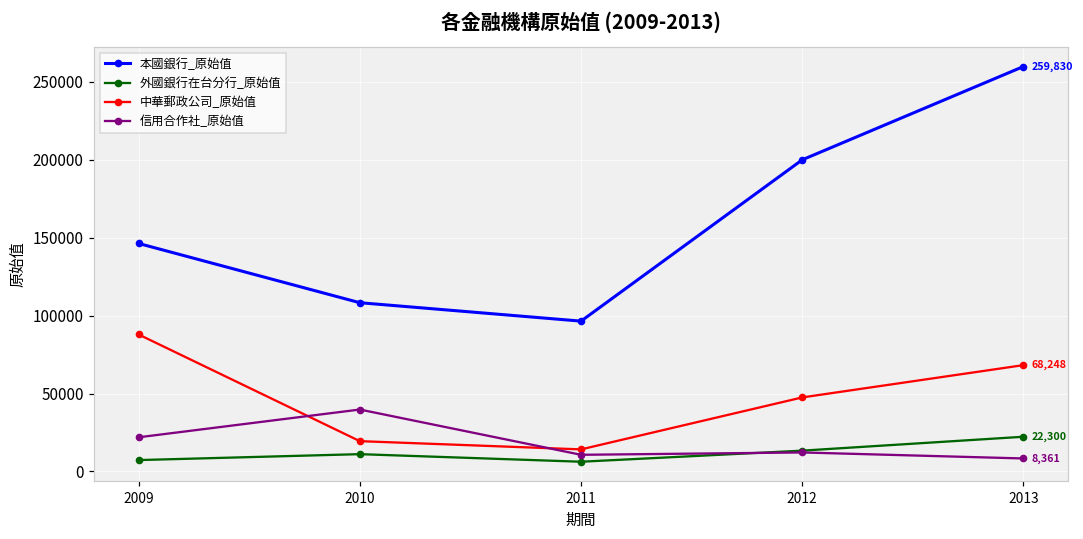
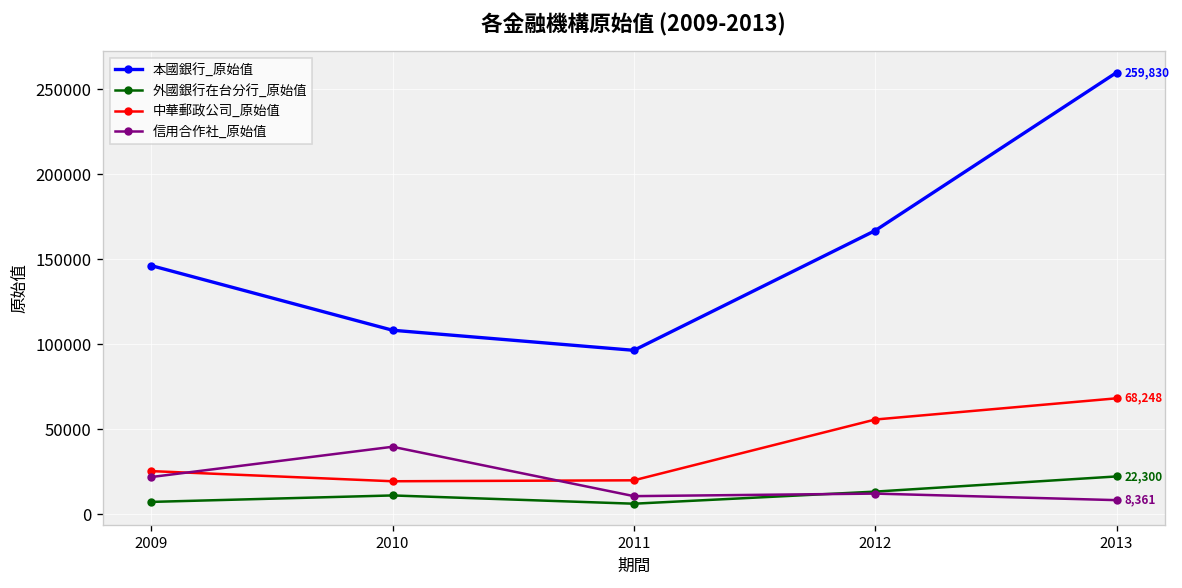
  {
    "本國銀行_原始值": {
      "2009": "146000",
      "2010": "108000",
      "2011": "96000",
-     "2012": "200000"
+     "2012": "167000"
    },
    "外國銀行在台分行_原始值": {
      "2013": "22,300"
    },
    "中華郵政公司_原始值": {
-     "2009": "88000",
+     "2009": "25000",
      "2010": "19000",
-     "2011": "14000",
-     "2012": "48000"
+     "2011": "20000",
+     "2012": "56000"
    },
    "信用合作社_原始值": {
      "2013": "8,361"
    }
  }
